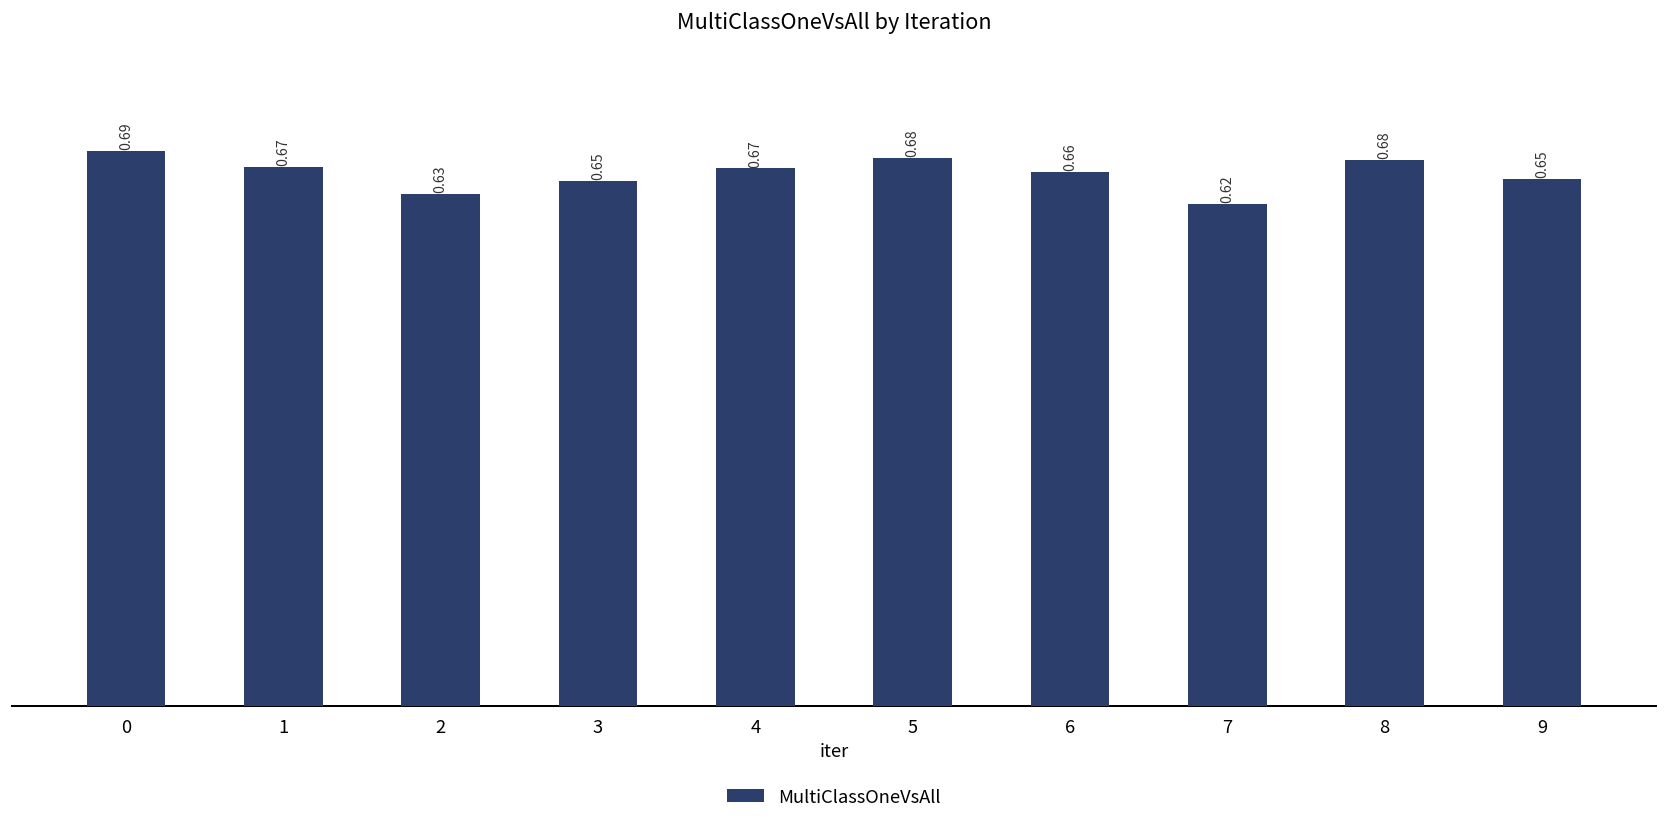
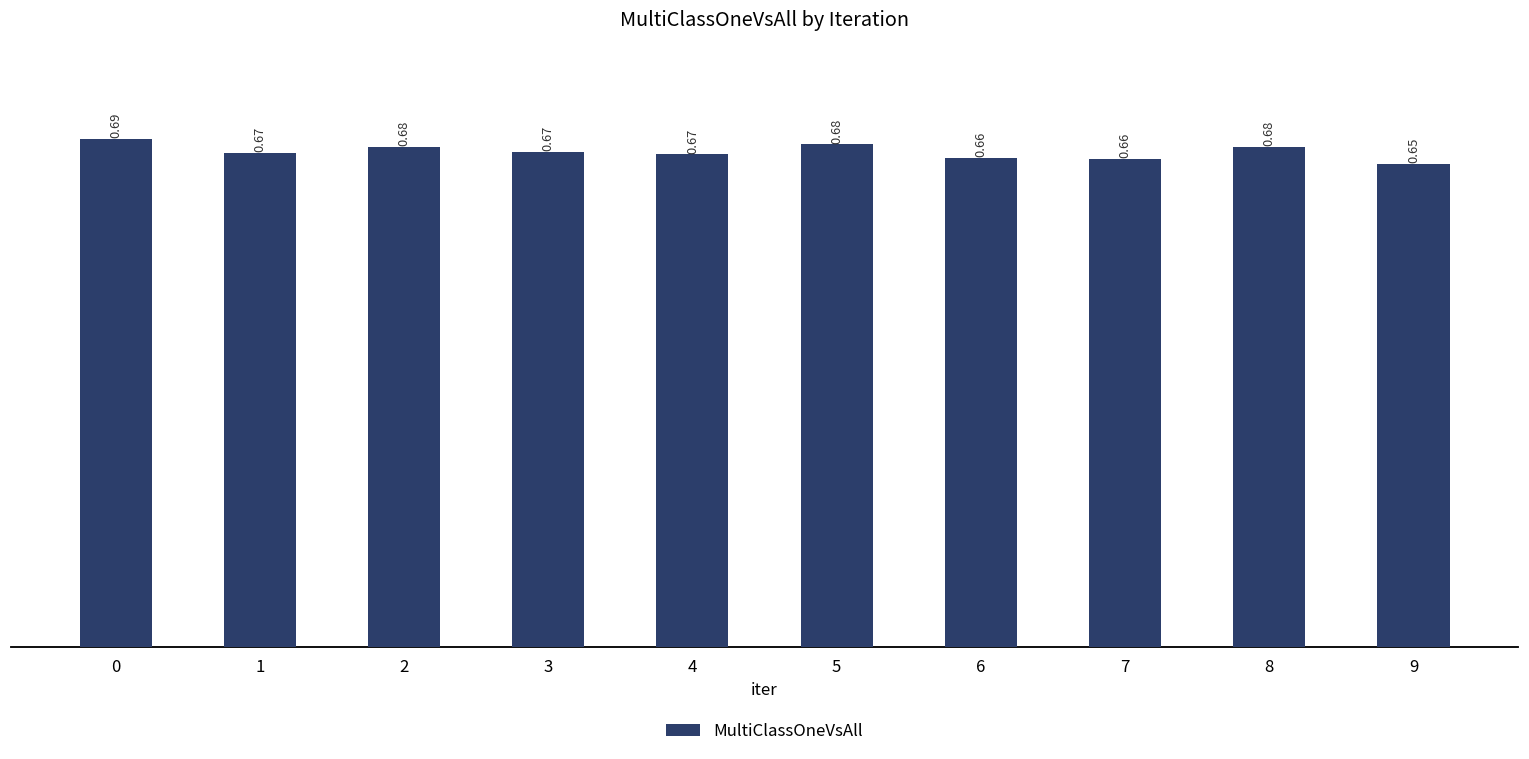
  {
    "0": 0.69,
    "1": 0.67,
-   "2": 0.63,
-   "3": 0.65,
+   "2": 0.68,
+   "3": 0.67,
    "4": 0.67,
    "5": 0.68,
    "6": 0.66,
-   "7": 0.62,
+   "7": 0.66,
    "8": 0.68,
    "9": 0.65
  }
